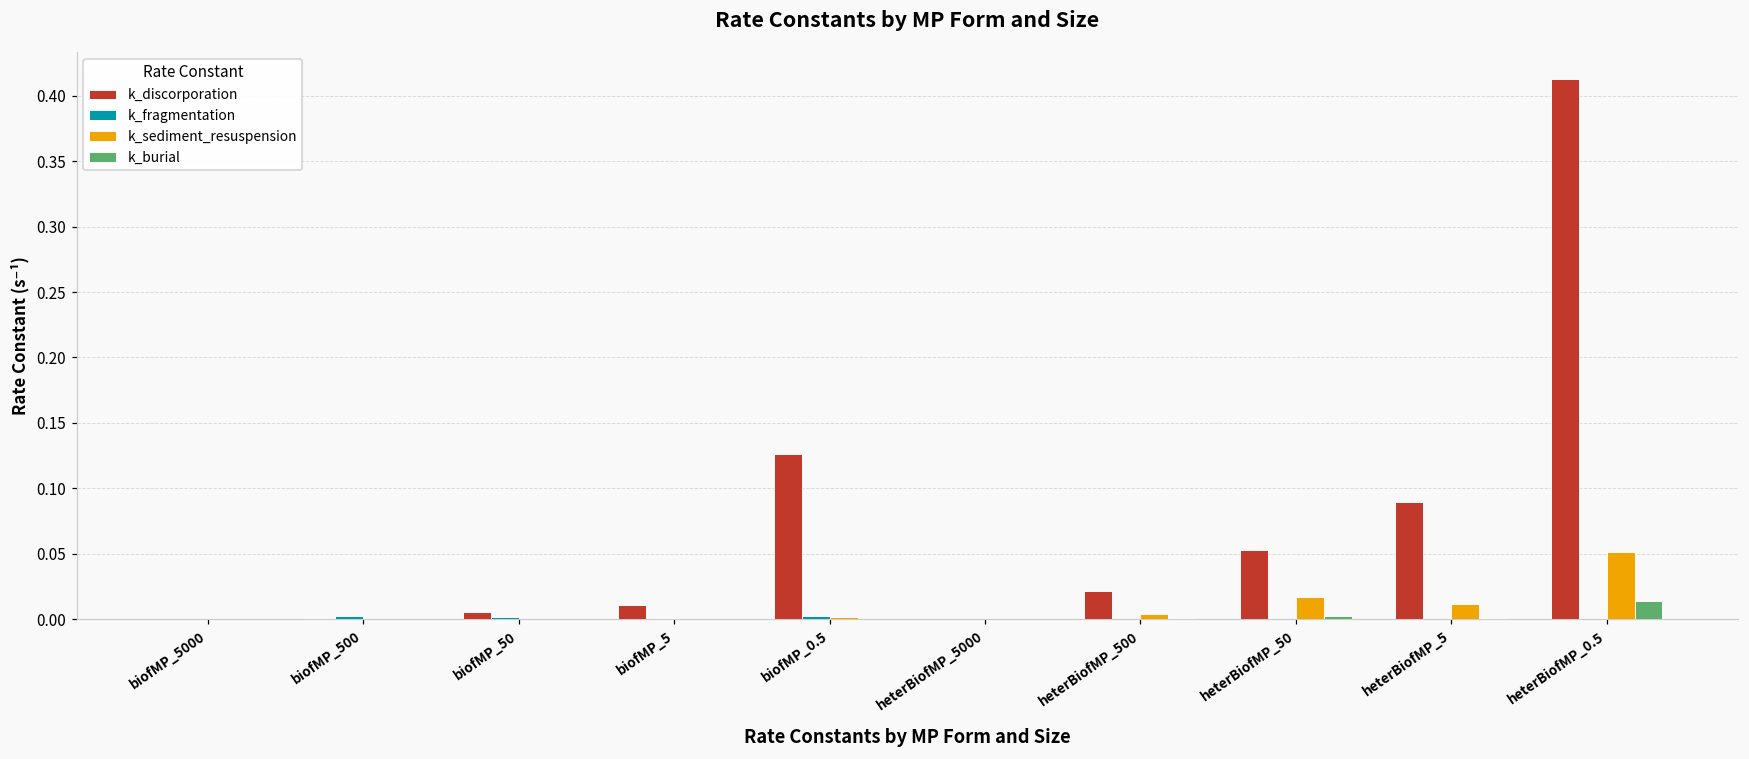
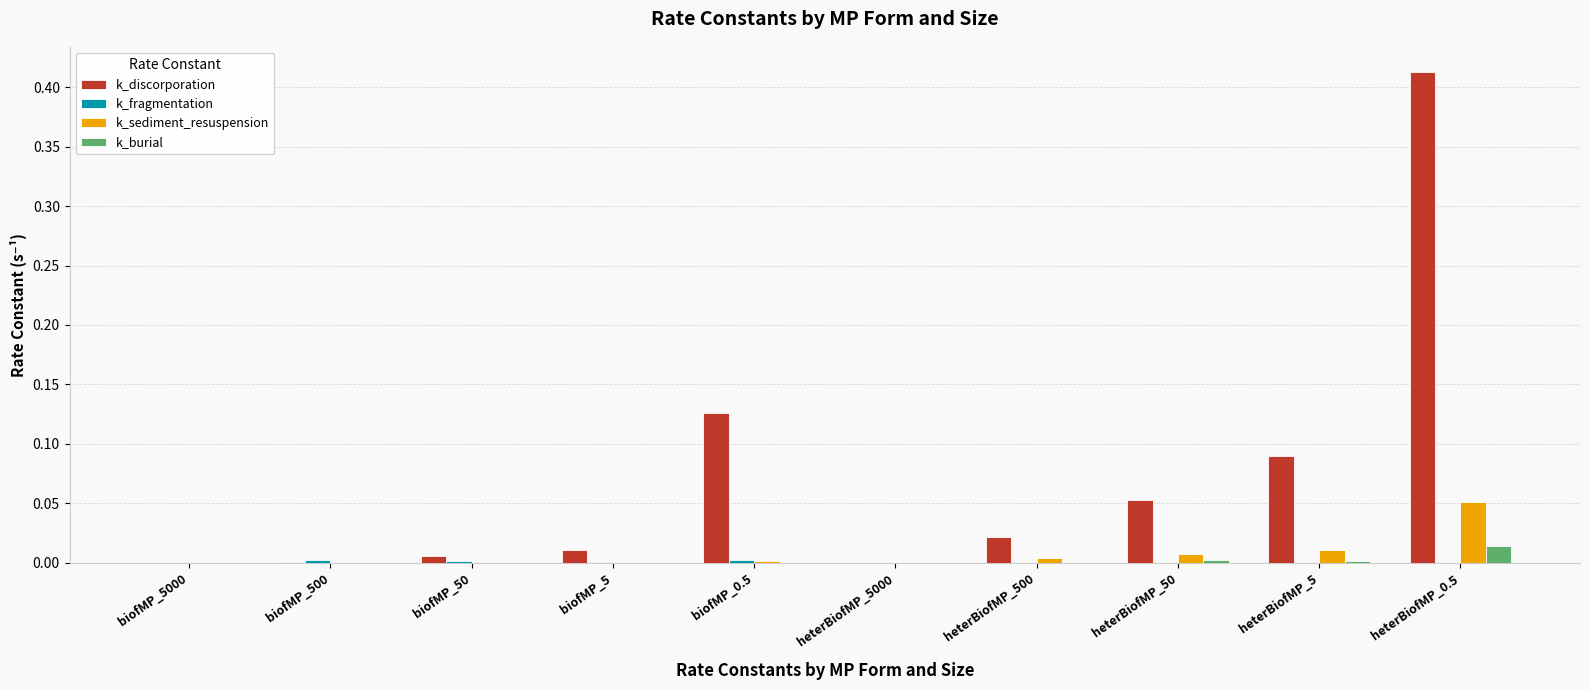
  {
    "k_discorporation": {
      "biofMP_5000": 0.000,
      "biofMP_50": 0.006,
      "biofMP_5": 0.010,
      "biofMP_0.5": 0.126,
      "heterBiofMP_5000": 0.000,
      "heterBiofMP_500": 0.022,
      "heterBiofMP_50": 0.053,
      "heterBiofMP_5": 0.089,
      "heterBiofMP_0.5": 0.413
    },
    "k_fragmentation": {
      "biofMP_5000": 0.000,
      "biofMP_500": 0.002,
      "biofMP_0.5": 0.002,
      "heterBiofMP_5000": 0.000,
      "heterBiofMP_500": 0.000,
      "heterBiofMP_50": 0.000,
      "heterBiofMP_5": 0.000,
      "heterBiofMP_0.5": 0.000
    },
    "k_sediment_resuspension": {
      "biofMP_5000": 0.000,
      "heterBiofMP_5000": 0.000,
      "heterBiofMP_500": 0.004,
-     "heterBiofMP_50": 0.017,
+     "heterBiofMP_50": 0.007,
      "heterBiofMP_5": 0.011,
      "heterBiofMP_0.5": 0.051
    },
    "k_burial": {
      "biofMP_5000": 0.000,
      "heterBiofMP_5000": 0.000,
      "heterBiofMP_0.5": 0.014
    }
  }
